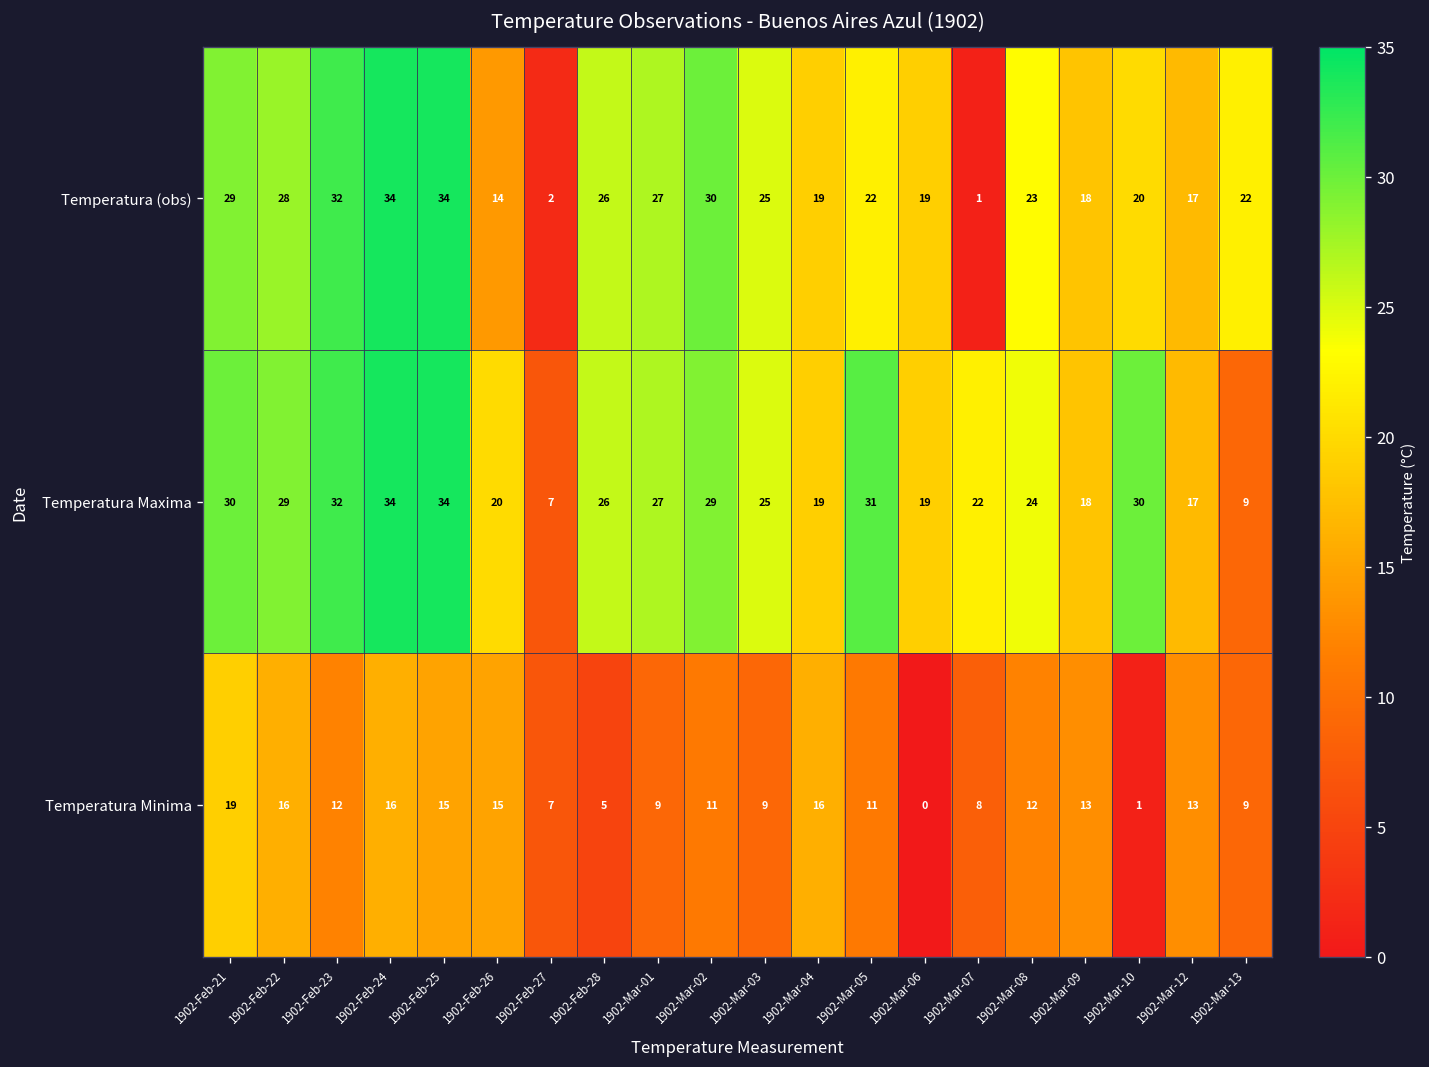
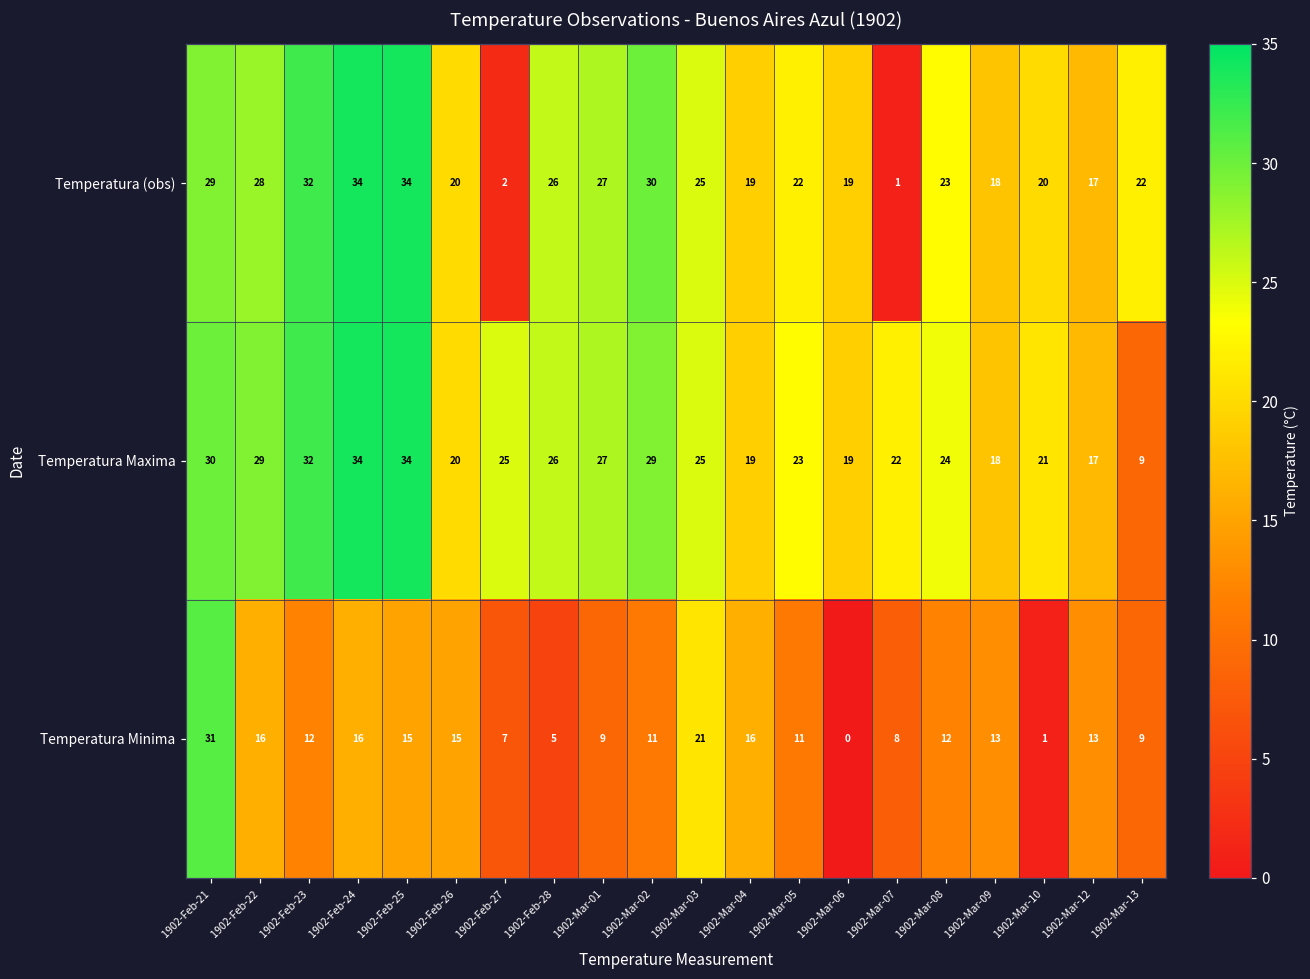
  {
    "Temperatura (obs)": {
      "1902-Feb-21": 29,
      "1902-Feb-22": 28,
      "1902-Feb-23": 32,
      "1902-Feb-24": 34,
      "1902-Feb-25": 34,
-     "1902-Feb-26": 14,
+     "1902-Feb-26": 20,
      "1902-Feb-27": 2,
      "1902-Feb-28": 26,
      "1902-Mar-01": 27,
      "1902-Mar-02": 30,
      "1902-Mar-03": 25,
      "1902-Mar-04": 19,
      "1902-Mar-05": 22,
      "1902-Mar-06": 19,
      "1902-Mar-07": 1,
      "1902-Mar-08": 23,
      "1902-Mar-09": 18,
      "1902-Mar-10": 20,
      "1902-Mar-12": 17,
      "1902-Mar-13": 22
    },
    "Temperatura Maxima": {
      "1902-Feb-21": 30,
      "1902-Feb-22": 29,
      "1902-Feb-23": 32,
      "1902-Feb-24": 34,
      "1902-Feb-25": 34,
      "1902-Feb-26": 20,
-     "1902-Feb-27": 7,
+     "1902-Feb-27": 25,
      "1902-Feb-28": 26,
      "1902-Mar-01": 27,
      "1902-Mar-02": 29,
      "1902-Mar-03": 25,
      "1902-Mar-04": 19,
-     "1902-Mar-05": 31,
+     "1902-Mar-05": 23,
      "1902-Mar-06": 19,
      "1902-Mar-07": 22,
      "1902-Mar-08": 24,
      "1902-Mar-09": 18,
-     "1902-Mar-10": 30,
+     "1902-Mar-10": 21,
      "1902-Mar-12": 17,
      "1902-Mar-13": 9
    },
    "Temperatura Minima": {
-     "1902-Feb-21": 19,
+     "1902-Feb-21": 31,
      "1902-Feb-22": 16,
      "1902-Feb-23": 12,
      "1902-Feb-24": 16,
      "1902-Feb-25": 15,
      "1902-Feb-26": 15,
      "1902-Feb-27": 7,
      "1902-Feb-28": 5,
      "1902-Mar-01": 9,
      "1902-Mar-02": 11,
-     "1902-Mar-03": 9,
+     "1902-Mar-03": 21,
      "1902-Mar-04": 16,
      "1902-Mar-05": 11,
      "1902-Mar-06": 0,
      "1902-Mar-07": 8,
      "1902-Mar-08": 12,
      "1902-Mar-09": 13,
      "1902-Mar-10": 1,
      "1902-Mar-12": 13,
      "1902-Mar-13": 9
    }
  }
